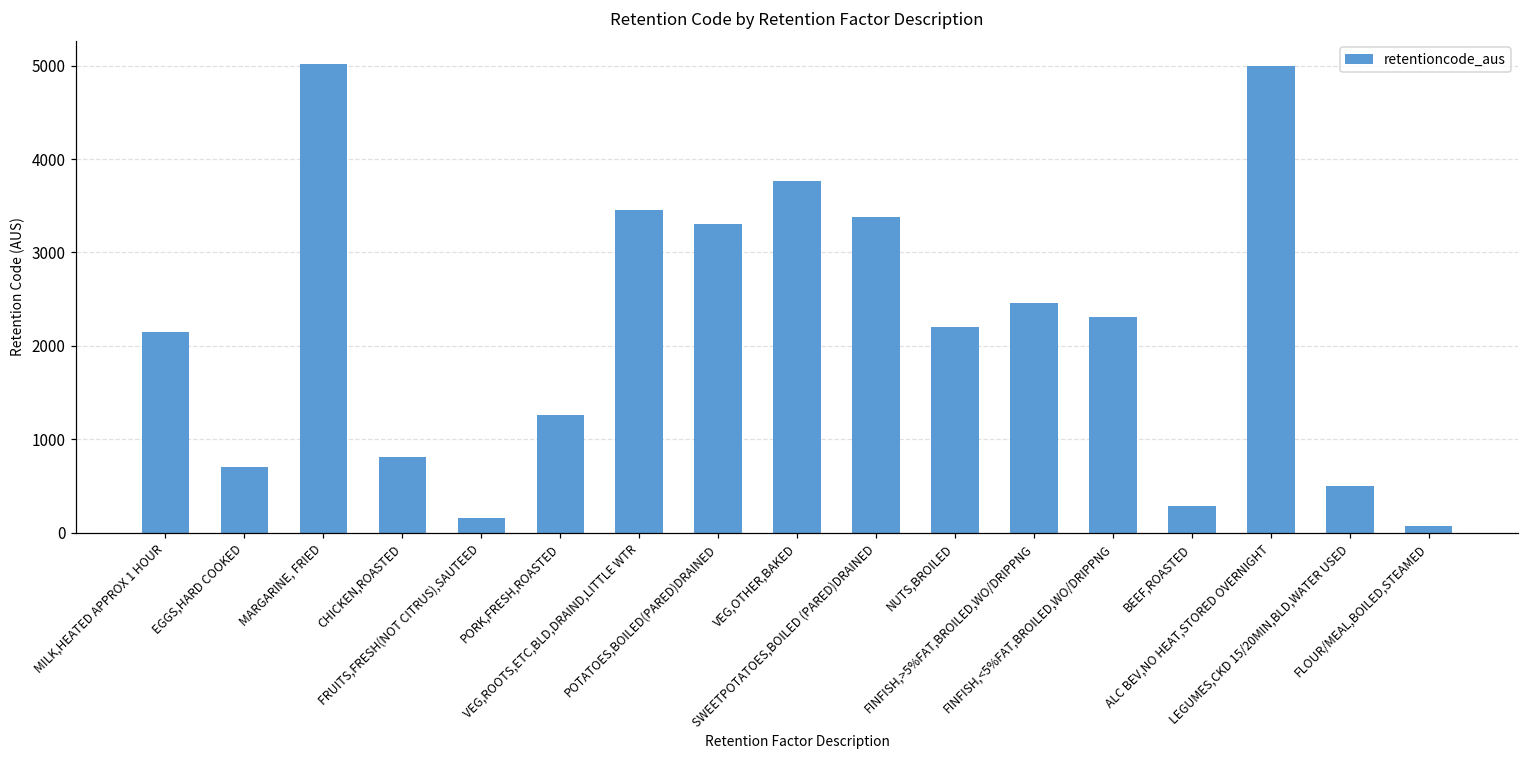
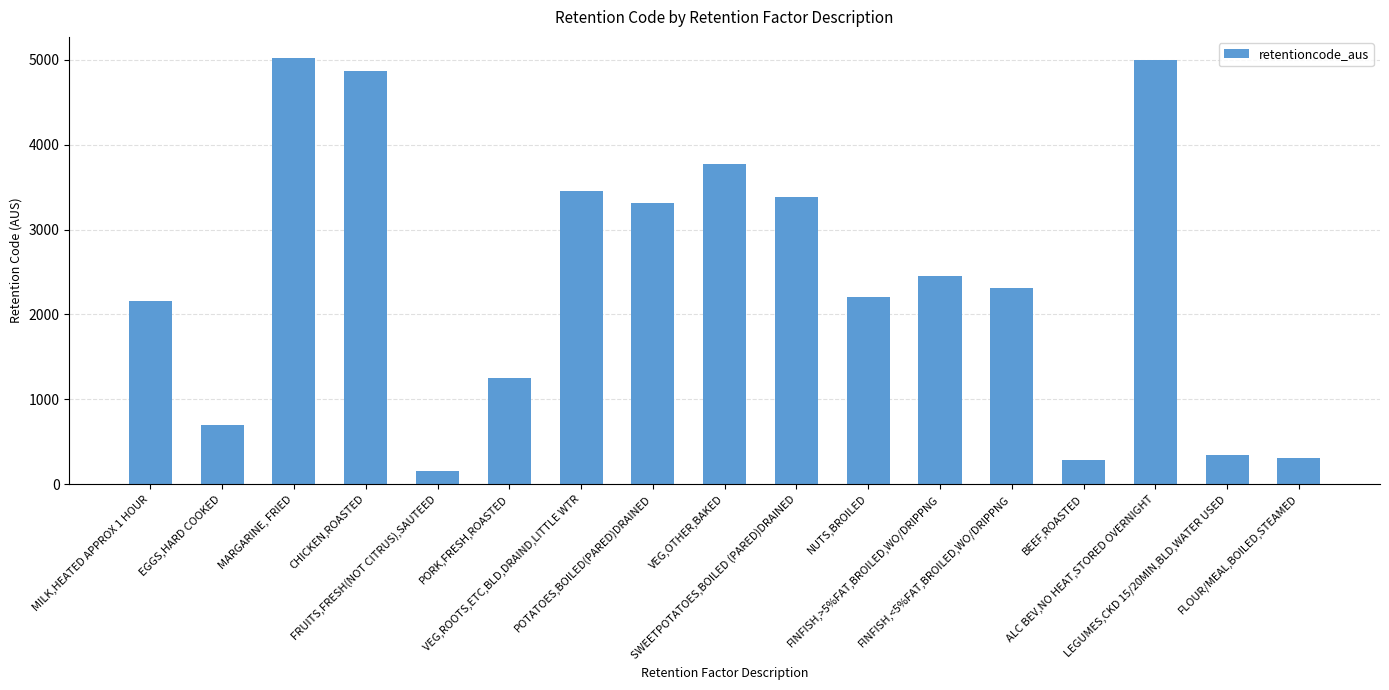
  {
    "MILK,HEATED APPROX 1 HOUR": 2200,
    "EGGS,HARD COOKED": 700,
    "MARGARINE, FRIED": 5000,
-   "CHICKEN,ROASTED": 800,
+   "CHICKEN,ROASTED": 4900,
    "FRUITS,FRESH(NOT CITRUS),SAUTEED": 200,
    "PORK,FRESH,ROASTED": 1300,
    "VEG,ROOTS,ETC,BLD,DRAIND,LITTLE WTR": 3500,
    "POTATOES,BOILED(PARED)DRAINED": 3300,
    "VEG,OTHER,BAKED": 3800,
    "SWEETPOTATOES,BOILED (PARED)DRAINED": 3400,
    "NUTS,BROILED": 2200,
    "FINFISH,>5%FAT,BROILED,WO/DRIPPNG": 2500,
    "FINFISH,<5%FAT,BROILED,WO/DRIPPNG": 2300,
    "BEEF,ROASTED": 300,
    "ALC BEV,NO HEAT,STORED OVERNIGHT": 5000,
-   "LEGUMES,CKD 15/20MIN,BLD,WATER USED": 500,
-   "FLOUR/MEAL,BOILED,STEAMED": 100
+   "LEGUMES,CKD 15/20MIN,BLD,WATER USED": 300,
+   "FLOUR/MEAL,BOILED,STEAMED": 300
  }
